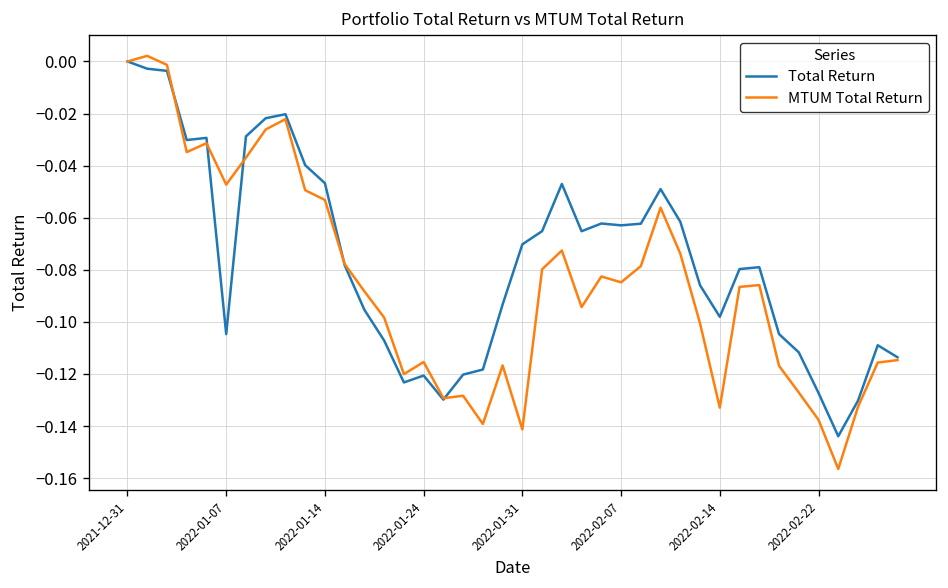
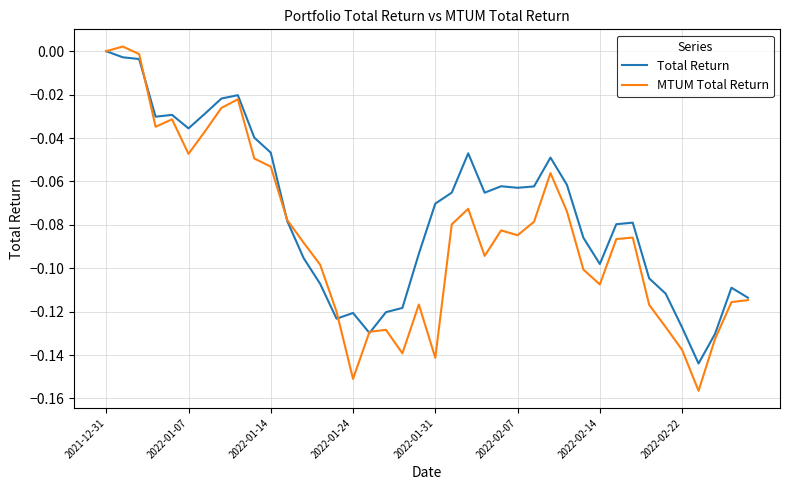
  {
    "Total Return": {
-     "2022-01-07": -0.105,
+     "2022-01-07": -0.036,
      "2022-01-14": -0.047,
      "2022-01-24": -0.121,
      "2022-01-31": -0.070,
      "2022-02-07": -0.063,
      "2022-02-14": -0.098,
      "2022-02-22": -0.127
    },
    "MTUM Total Return": {
      "2022-01-07": -0.047,
      "2022-01-14": -0.053,
-     "2022-01-24": -0.115,
+     "2022-01-24": -0.151,
      "2022-01-31": -0.141,
      "2022-02-07": -0.085,
-     "2022-02-14": -0.133,
+     "2022-02-14": -0.107,
      "2022-02-22": -0.138
    }
  }
